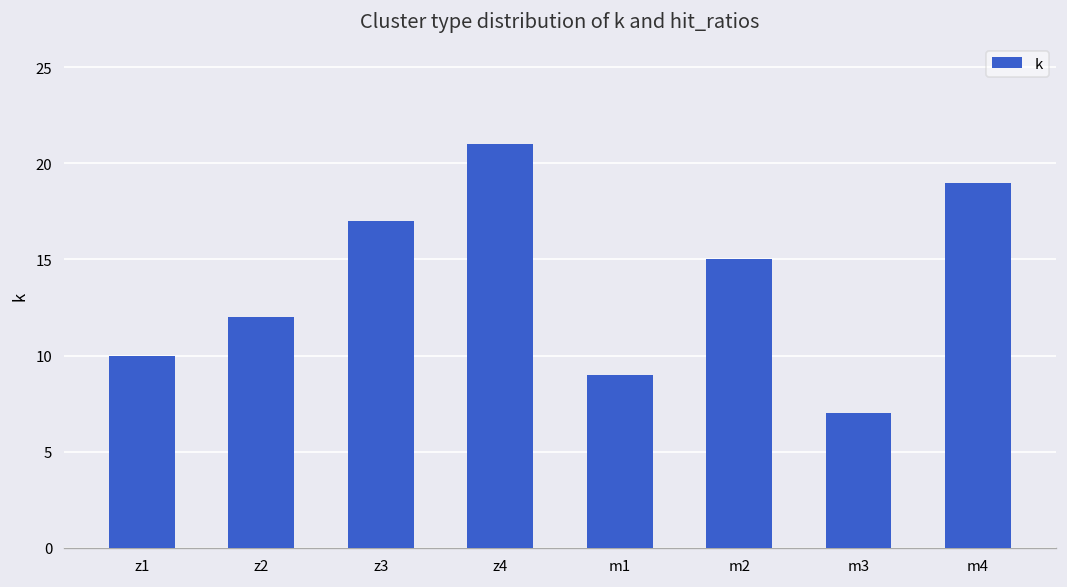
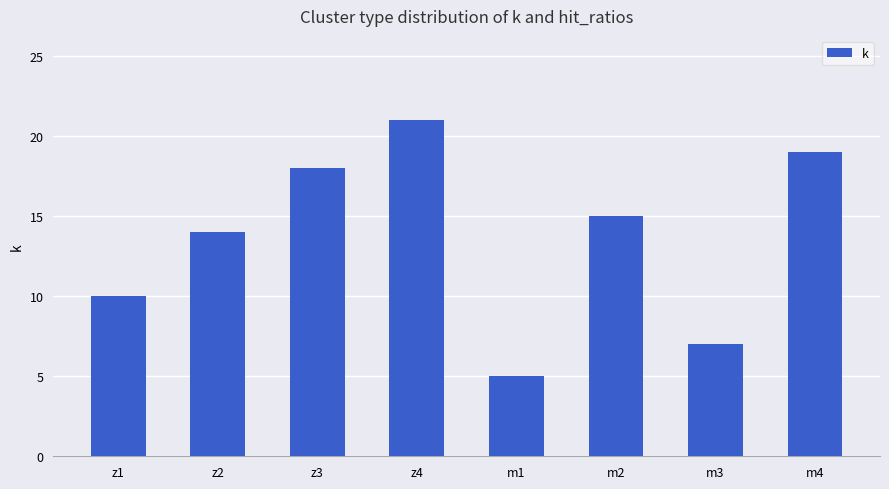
  {
    "z1": 10,
-   "z2": 12,
-   "z3": 17,
+   "z2": 14,
+   "z3": 18,
    "z4": 21,
-   "m1": 9,
+   "m1": 5,
    "m2": 15,
    "m3": 7,
    "m4": 19
  }
